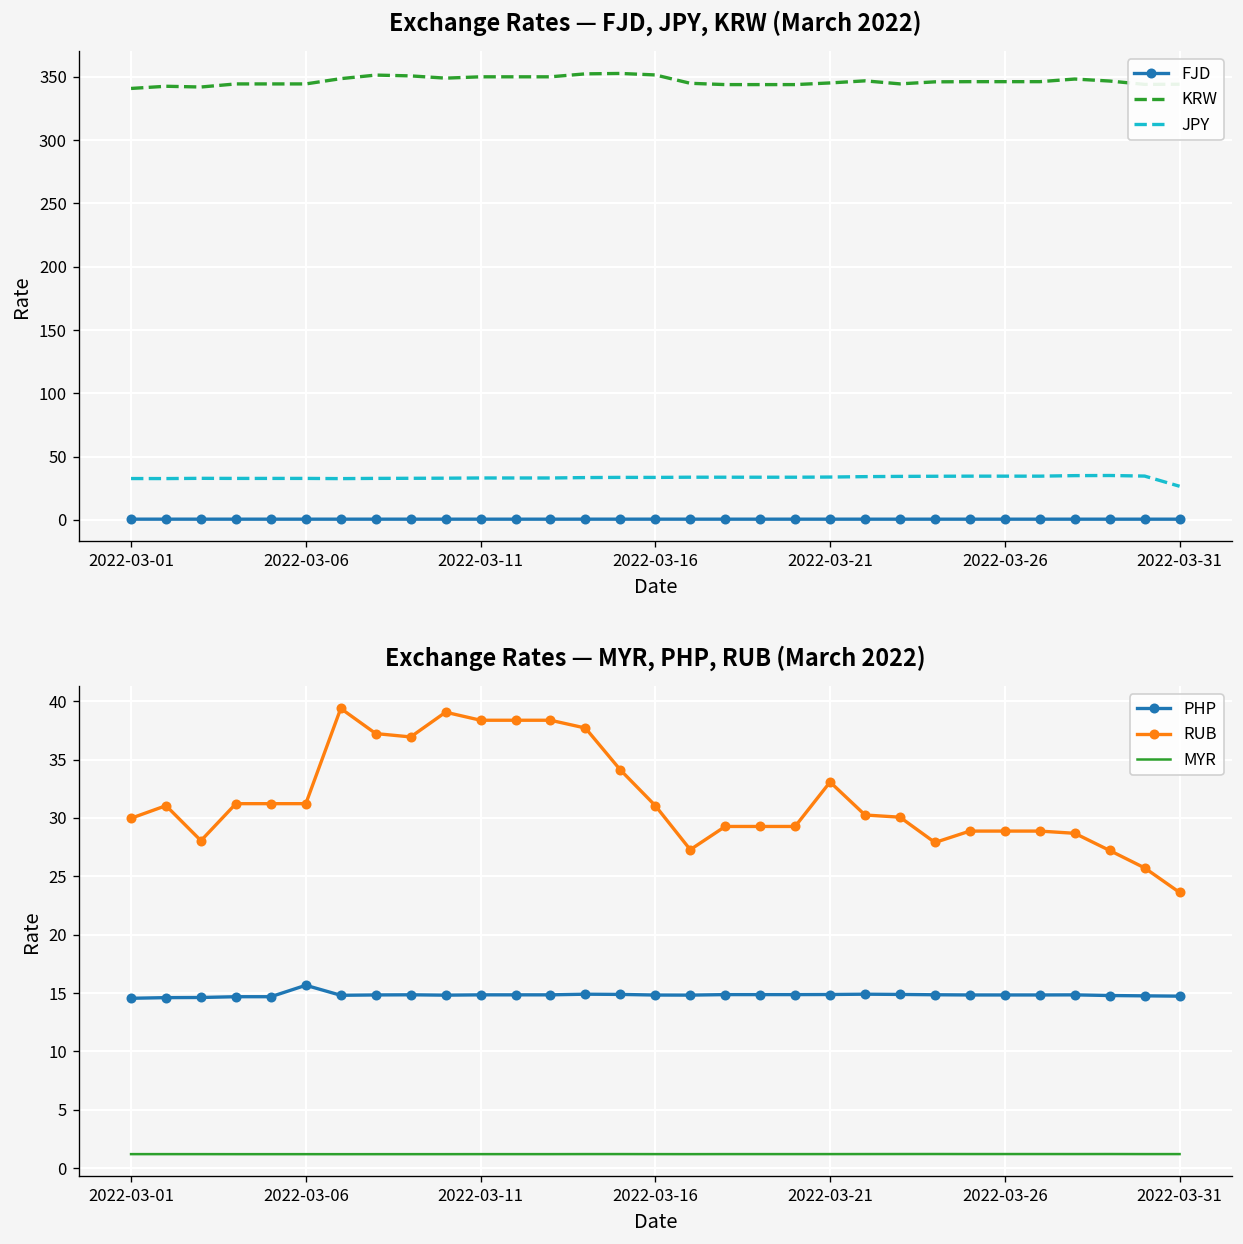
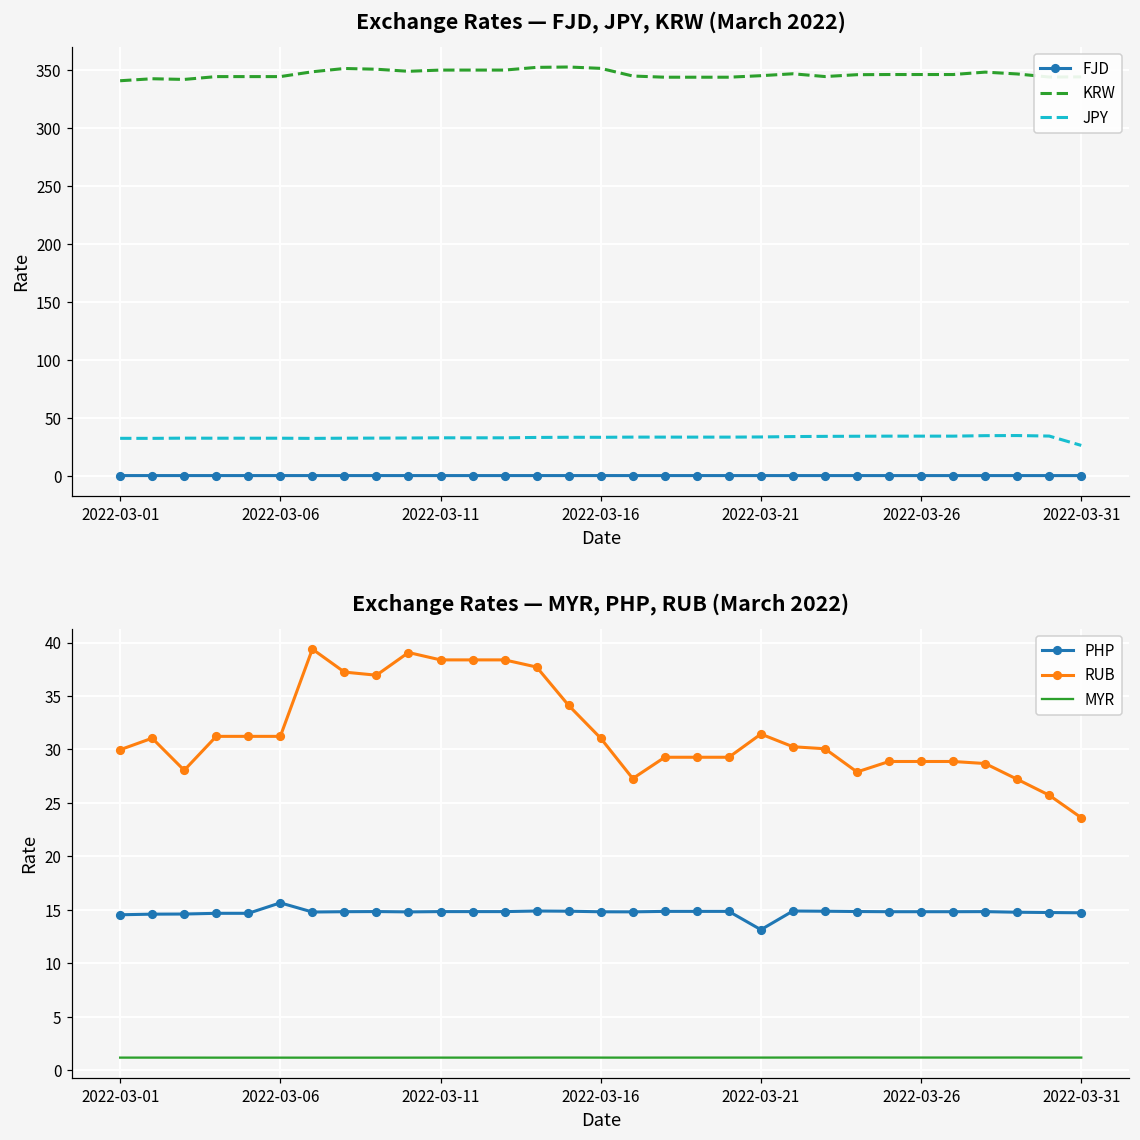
  {
    "Exchange Rates — FJD, JPY, KRW (March 2022)": {
      "FJD": {
        "2022-03-01": 1,
        "2022-03-06": 1,
        "2022-03-11": 1,
        "2022-03-16": 1,
        "2022-03-21": 1,
        "2022-03-26": 1,
        "2022-03-31": 1
      },
      "KRW": {
        "2022-03-01": 341,
        "2022-03-06": 344,
        "2022-03-11": 350,
        "2022-03-16": 351,
        "2022-03-21": 345,
        "2022-03-26": 346
      },
      "JPY": {
        "2022-03-01": 33,
        "2022-03-06": 33,
        "2022-03-11": 33,
        "2022-03-16": 34,
        "2022-03-21": 34,
        "2022-03-26": 35,
        "2022-03-31": 27
      }
    },
    "Exchange Rates — MYR, PHP, RUB (March 2022)": {
      "PHP": {
        "2022-03-01": 15,
        "2022-03-06": 16,
        "2022-03-11": 15,
        "2022-03-16": 15,
-       "2022-03-21": 15,
+       "2022-03-21": 13,
        "2022-03-26": 15,
        "2022-03-31": 15
      },
      "RUB": {
        "2022-03-01": 30,
        "2022-03-06": 31,
        "2022-03-11": 38,
        "2022-03-16": 31,
-       "2022-03-21": 33,
+       "2022-03-21": 31,
        "2022-03-26": 29,
        "2022-03-31": 24
      },
      "MYR": {
        "2022-03-01": 1,
        "2022-03-06": 1,
        "2022-03-11": 1,
        "2022-03-16": 1,
        "2022-03-21": 1,
        "2022-03-26": 1,
        "2022-03-31": 1
      }
    }
  }
